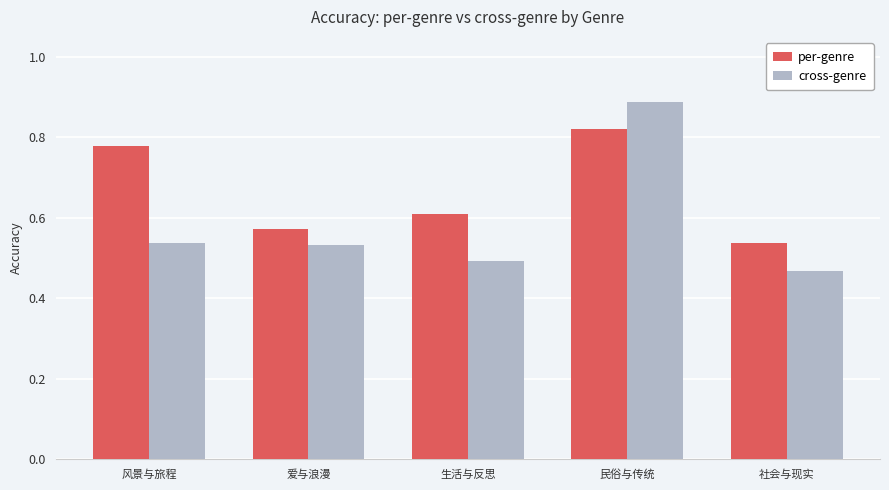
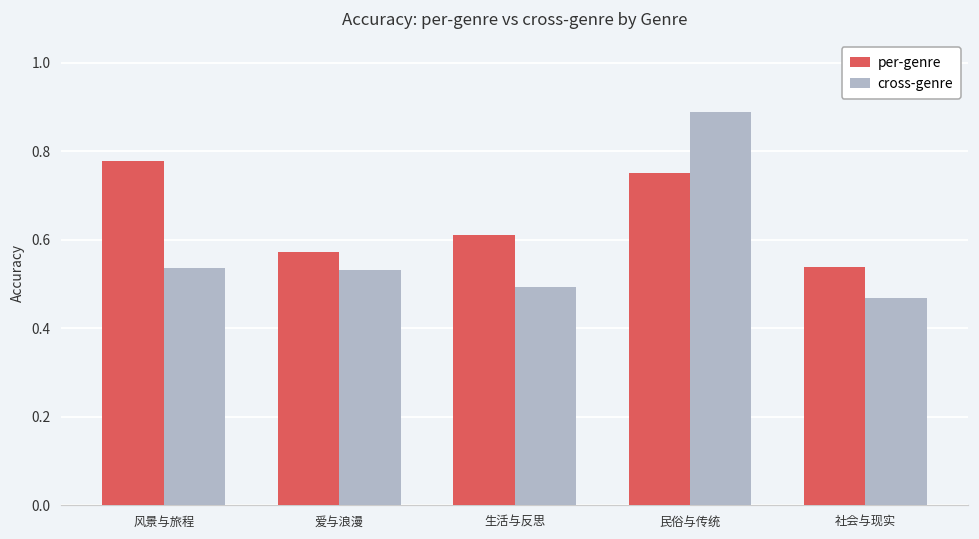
  {
    "per-genre": {
      "风景与旅程": 0.78,
      "爱与浪漫": 0.57,
      "生活与反思": 0.61,
-     "民俗与传统": 0.82,
+     "民俗与传统": 0.75,
      "社会与现实": 0.54
    },
    "cross-genre": {
      "风景与旅程": 0.54,
      "爱与浪漫": 0.53,
      "生活与反思": 0.49,
      "民俗与传统": 0.89,
      "社会与现实": 0.47
    }
  }
